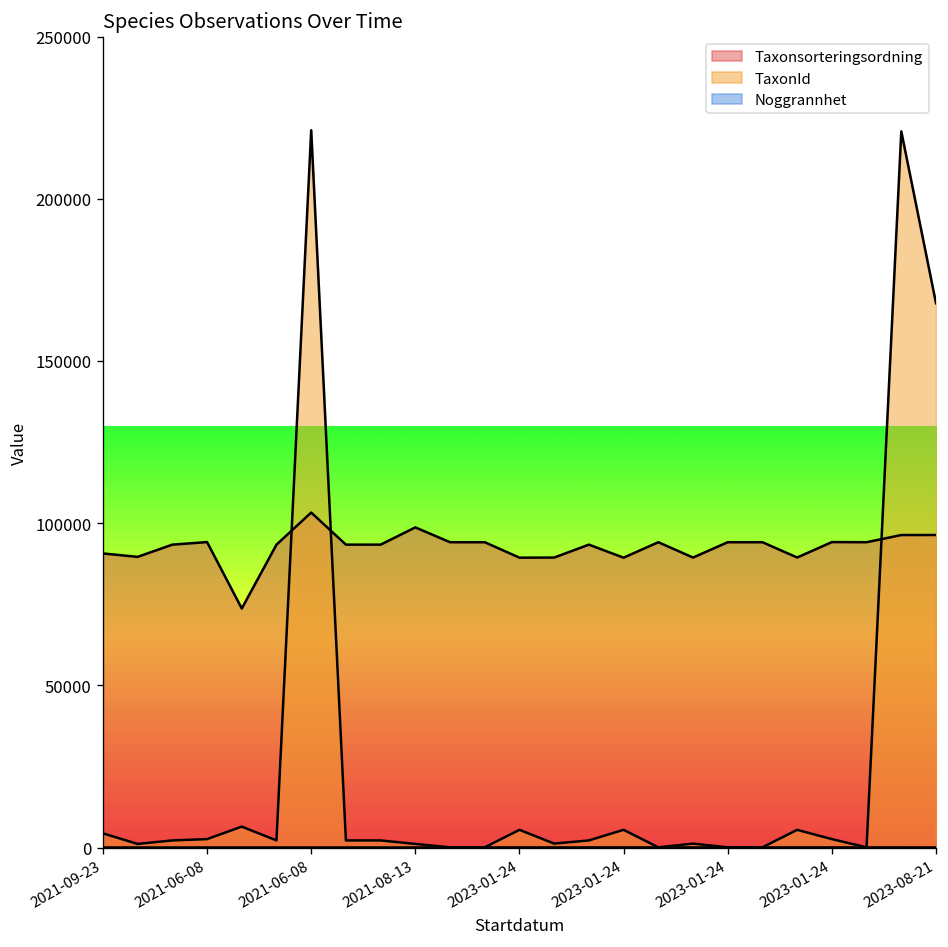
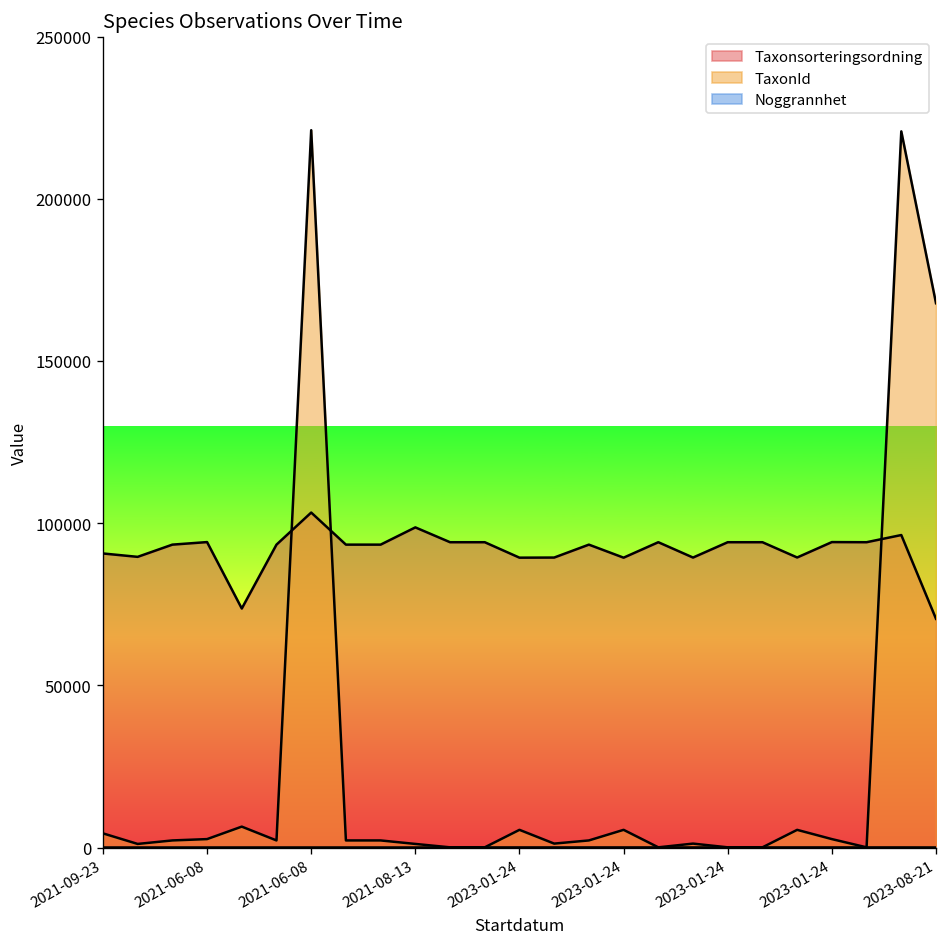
  {
    "Taxonsorteringsordning": {
      "2021-08-13": 99000,
-     "2023-08-21": 96000
+     "2023-08-21": 71000
    },
    "TaxonId": {
      "2021-08-13": 1000,
      "2023-08-21": 168000
    },
    "Noggrannhet": {
      "2021-08-13": 0,
      "2023-08-21": 0
    }
  }
